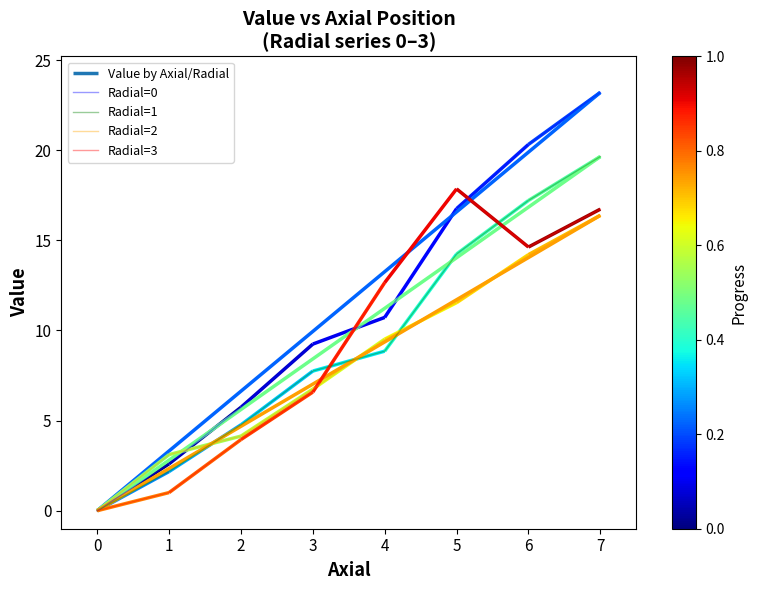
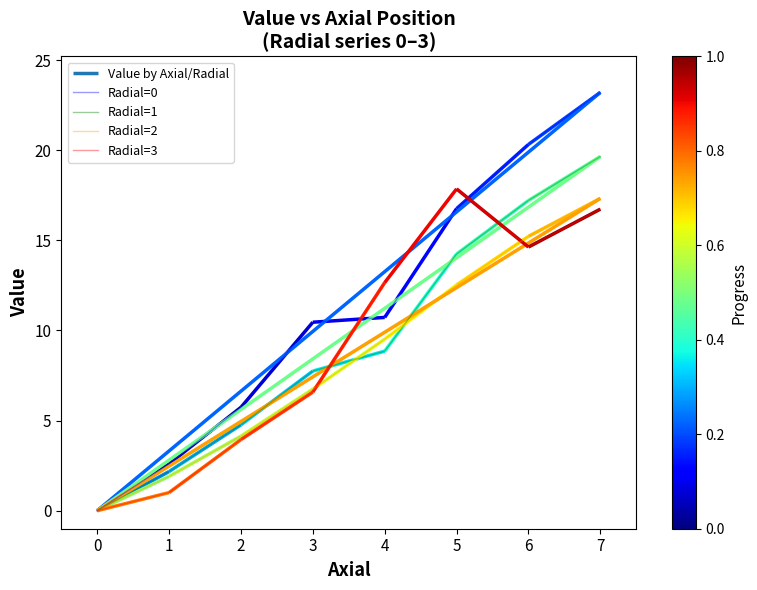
  {
    "Radial=0": {
      "1": 2.6,
      "2": 5.7,
-     "3": 9.2,
+     "3": 10.5,
      "4": 10.7,
      "5": 16.8,
      "6": 20.3,
      "7": 23.2
    },
    "Radial=1": {
      "1": 2.2,
      "2": 4.8,
      "3": 7.7,
      "4": 8.8,
      "5": 14.2,
      "6": 17.2,
      "7": 19.6
    },
    "Radial=2": {
-     "1": 3.1,
+     "1": 1.9,
      "2": 4.1,
      "3": 6.7,
      "4": 9.5,
-     "5": 11.5,
-     "6": 14.2,
-     "7": 16.4
+     "5": 12.5,
+     "6": 15.2,
+     "7": 17.3
    },
    "Radial=3": {
      "1": 1.0,
      "2": 3.9,
      "3": 6.6,
      "4": 12.7,
      "5": 17.9,
      "6": 14.6,
      "7": 16.7
    }
  }
